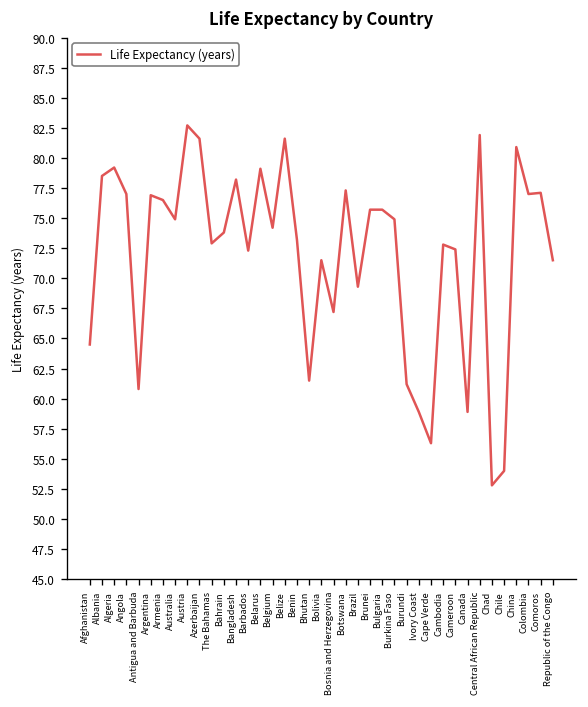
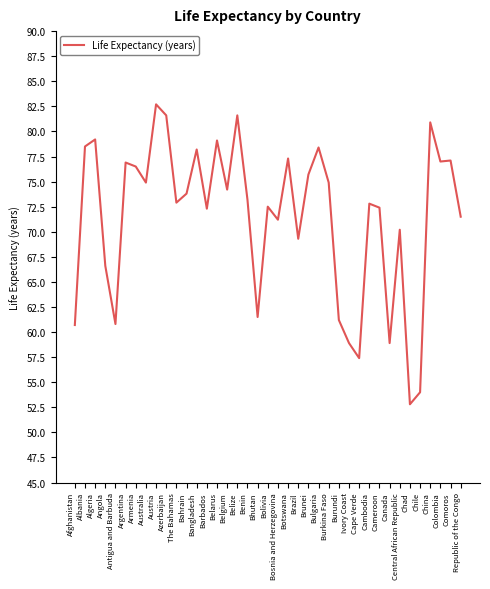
  {
-   "Afghanistan": 64.5,
+   "Afghanistan": 60.7,
    "Albania": 78.5,
    "Algeria": 79.2,
-   "Angola": 77.0,
+   "Angola": 66.6,
    "Antigua and Barbuda": 60.8,
    "Argentina": 76.9,
    "Armenia": 76.5,
    "Australia": 74.9,
    "Austria": 82.7,
    "Azerbaijan": 81.6,
    "The Bahamas": 72.9,
    "Bahrain": 73.8,
    "Bangladesh": 78.2,
    "Barbados": 72.3,
    "Belarus": 79.1,
    "Belgium": 74.2,
    "Belize": 81.6,
    "Benin": 73.2,
    "Bhutan": 61.5,
-   "Bolivia": 71.5,
-   "Bosnia and Herzegovina": 67.2,
+   "Bolivia": 72.5,
+   "Bosnia and Herzegovina": 71.2,
    "Botswana": 77.3,
    "Brazil": 69.3,
    "Brunei": 75.7,
-   "Bulgaria": 75.7,
+   "Bulgaria": 78.4,
    "Burkina Faso": 74.9,
    "Burundi": 61.2,
    "Ivory Coast": 58.9,
-   "Cape Verde": 56.3,
+   "Cape Verde": 57.4,
    "Cambodia": 72.8,
    "Cameroon": 72.4,
    "Canada": 58.9,
-   "Central African Republic": 81.9,
+   "Central African Republic": 70.2,
    "Chad": 52.8,
    "Chile": 54.0,
    "China": 80.9,
    "Colombia": 77.0,
    "Comoros": 77.1,
    "Republic of the Congo": 71.5
  }
